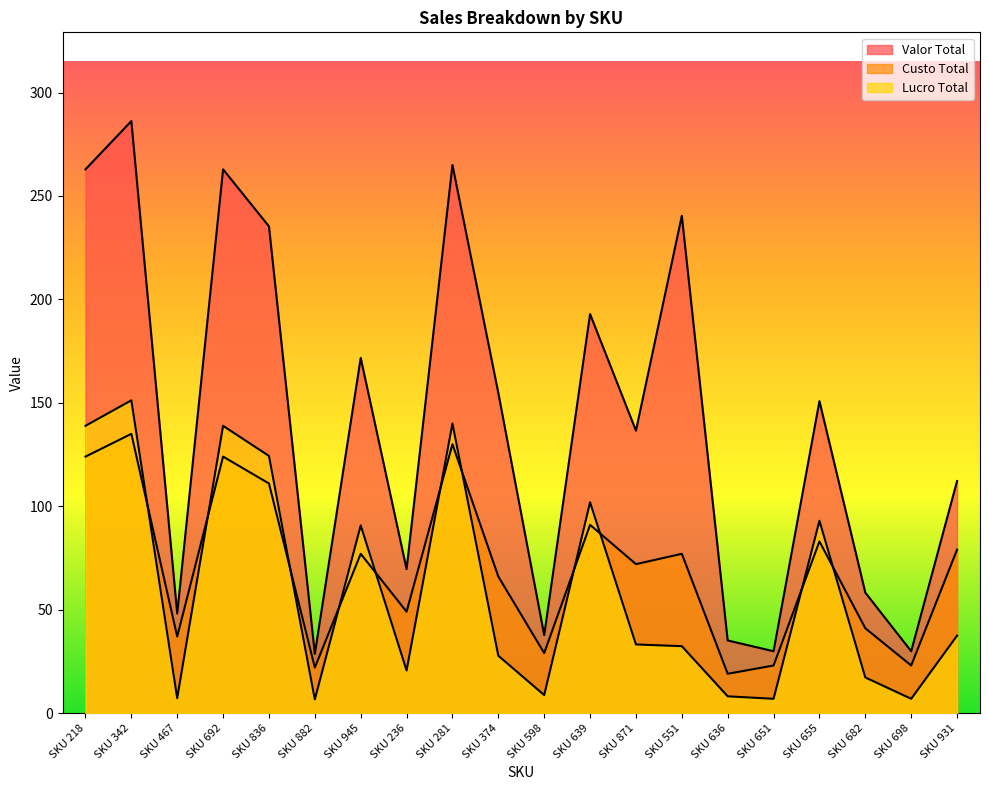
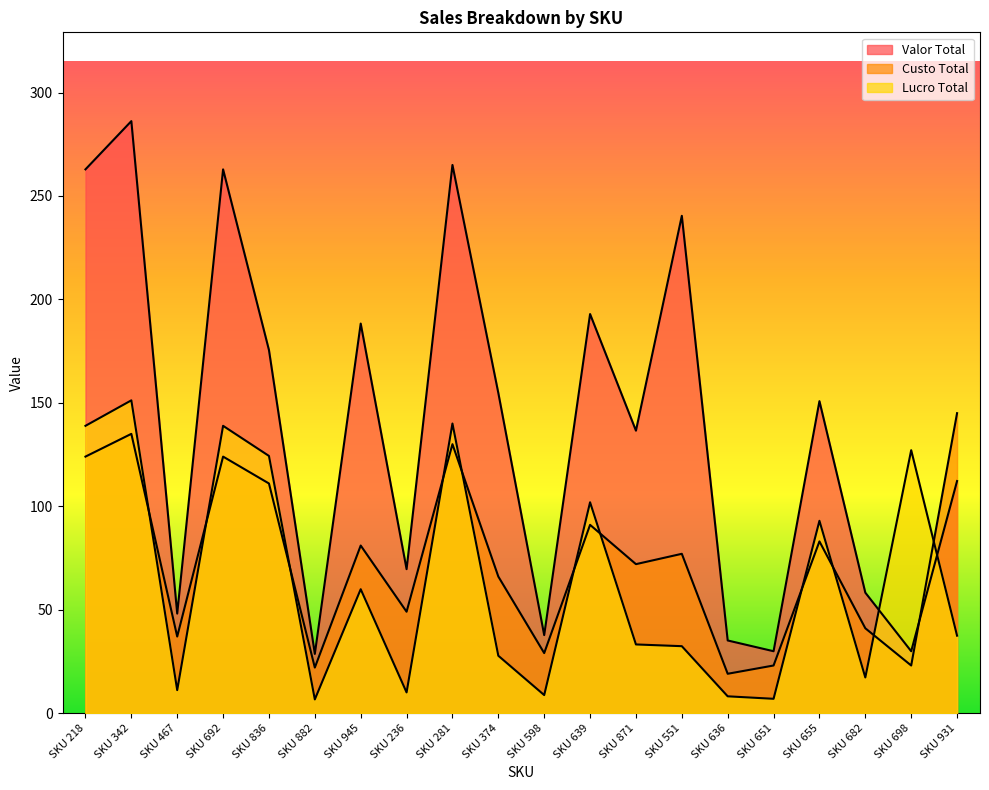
  {
    "Valor Total": {
      "SKU 218": 263,
      "SKU 342": 286,
      "SKU 467": 48,
      "SKU 692": 263,
-     "SKU 836": 235,
+     "SKU 836": 176,
      "SKU 882": 29,
-     "SKU 945": 172,
+     "SKU 945": 188,
      "SKU 236": 70,
      "SKU 281": 265,
      "SKU 374": 155,
      "SKU 598": 38,
      "SKU 639": 193,
      "SKU 871": 137,
      "SKU 551": 240,
      "SKU 636": 35,
      "SKU 651": 30,
      "SKU 655": 151,
      "SKU 682": 58,
      "SKU 698": 30,
      "SKU 931": 112
    },
    "Custo Total": {
      "SKU 218": 124,
      "SKU 342": 135,
      "SKU 467": 37,
      "SKU 692": 124,
      "SKU 836": 111,
      "SKU 882": 22,
-     "SKU 945": 77,
+     "SKU 945": 81,
      "SKU 236": 49,
      "SKU 281": 130,
      "SKU 374": 66,
      "SKU 598": 29,
      "SKU 639": 91,
      "SKU 871": 72,
      "SKU 551": 77,
      "SKU 636": 19,
      "SKU 651": 23,
      "SKU 655": 83,
      "SKU 682": 41,
      "SKU 698": 23,
-     "SKU 931": 79
+     "SKU 931": 145
    },
    "Lucro Total": {
      "SKU 218": 139,
      "SKU 342": 151,
-     "SKU 467": 7,
+     "SKU 467": 11,
      "SKU 692": 139,
      "SKU 836": 124,
      "SKU 882": 7,
-     "SKU 945": 91,
-     "SKU 236": 21,
+     "SKU 945": 60,
+     "SKU 236": 10,
      "SKU 281": 140,
      "SKU 374": 28,
      "SKU 598": 9,
      "SKU 639": 102,
      "SKU 871": 33,
      "SKU 551": 32,
      "SKU 636": 8,
      "SKU 651": 7,
      "SKU 655": 93,
      "SKU 682": 17,
-     "SKU 698": 7,
+     "SKU 698": 127,
      "SKU 931": 37
    }
  }
